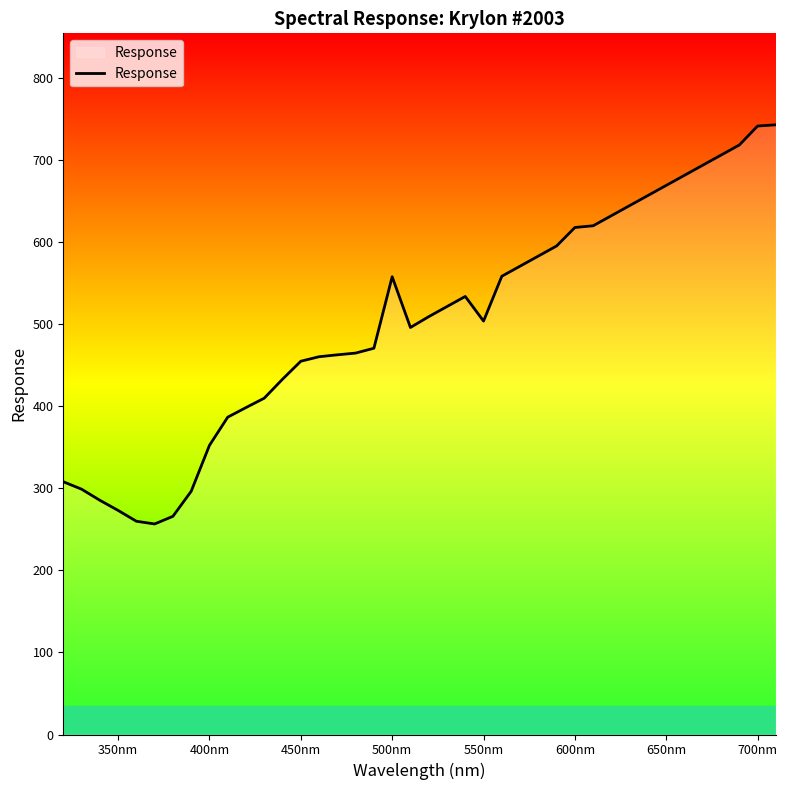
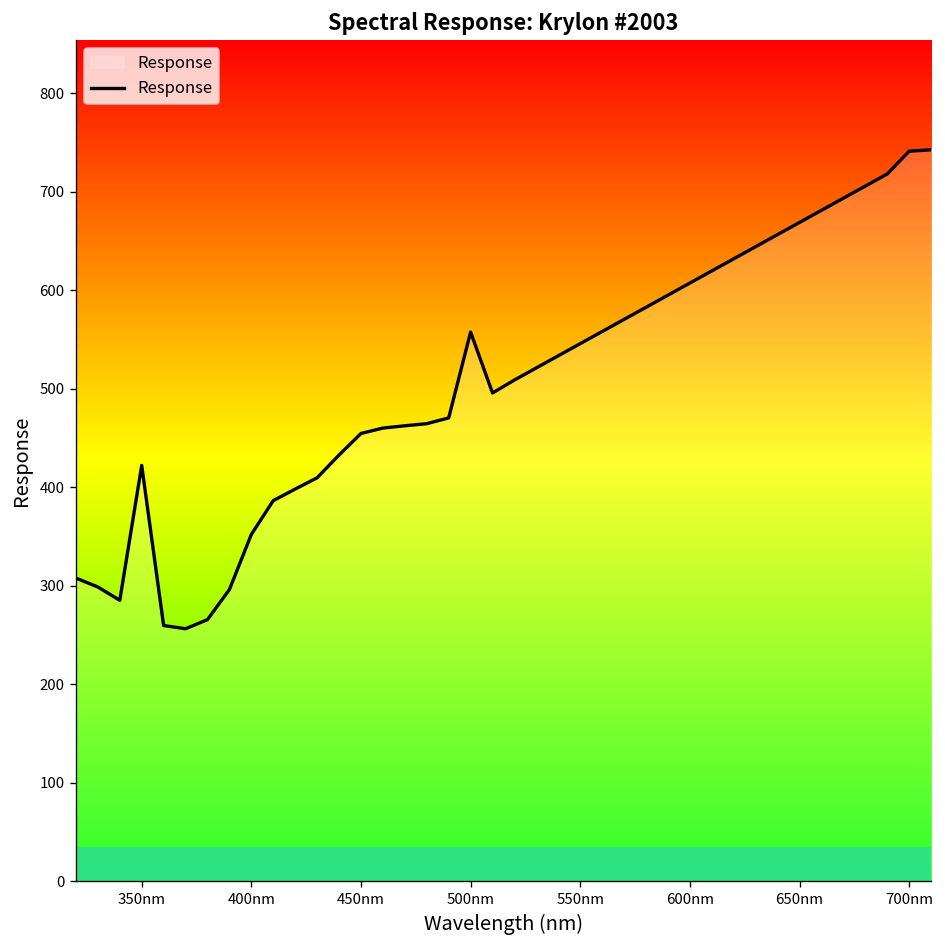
  {
-   "350nm": 270,
+   "350nm": 420,
    "400nm": 350,
    "450nm": 450,
    "500nm": 560,
-   "550nm": 500,
-   "600nm": 620,
+   "550nm": 550,
+   "600nm": 610,
    "650nm": 670,
    "700nm": 740
  }
